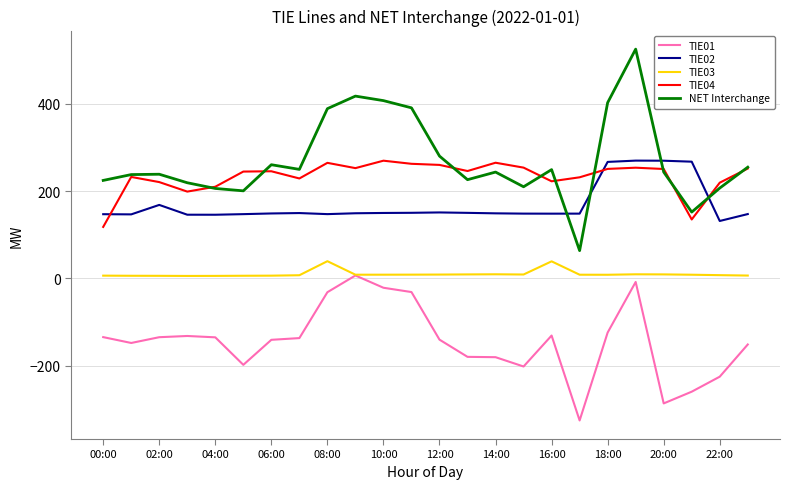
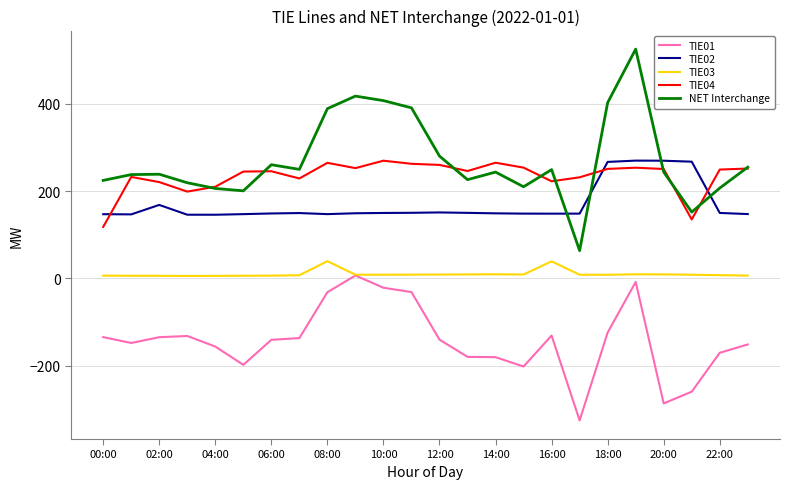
  {
    "TIE01": {
      "00:00": -130,
      "02:00": -130,
-     "04:00": -130,
+     "04:00": -160,
      "06:00": -140,
      "08:00": -30,
      "10:00": -20,
      "12:00": -140,
      "14:00": -180,
      "16:00": -130,
      "18:00": -120,
      "20:00": -290,
-     "22:00": -220
+     "22:00": -170
    },
    "TIE02": {
      "00:00": 150,
      "02:00": 170,
      "04:00": 150,
      "06:00": 150,
      "08:00": 150,
      "10:00": 150,
      "12:00": 150,
      "14:00": 150,
      "16:00": 150,
      "18:00": 270,
      "20:00": 270,
-     "22:00": 130
+     "22:00": 150
    },
    "TIE03": {
      "00:00": 10,
      "02:00": 10,
      "04:00": 10,
      "06:00": 10,
      "08:00": 40,
      "10:00": 10,
      "12:00": 10,
      "14:00": 10,
      "16:00": 40,
      "18:00": 10,
      "20:00": 10,
      "22:00": 10
    },
    "TIE04": {
      "00:00": 120,
      "02:00": 220,
      "06:00": 250,
      "08:00": 260,
      "10:00": 270,
      "12:00": 260,
      "14:00": 260,
      "16:00": 220,
      "18:00": 250,
      "20:00": 250,
-     "22:00": 220
+     "22:00": 250
    },
    "NET Interchange": {
      "00:00": 220,
      "02:00": 240,
      "06:00": 260,
      "08:00": 390,
      "10:00": 410,
      "12:00": 280,
      "14:00": 240,
      "16:00": 250,
      "18:00": 400,
      "20:00": 240,
      "22:00": 210
    }
  }
